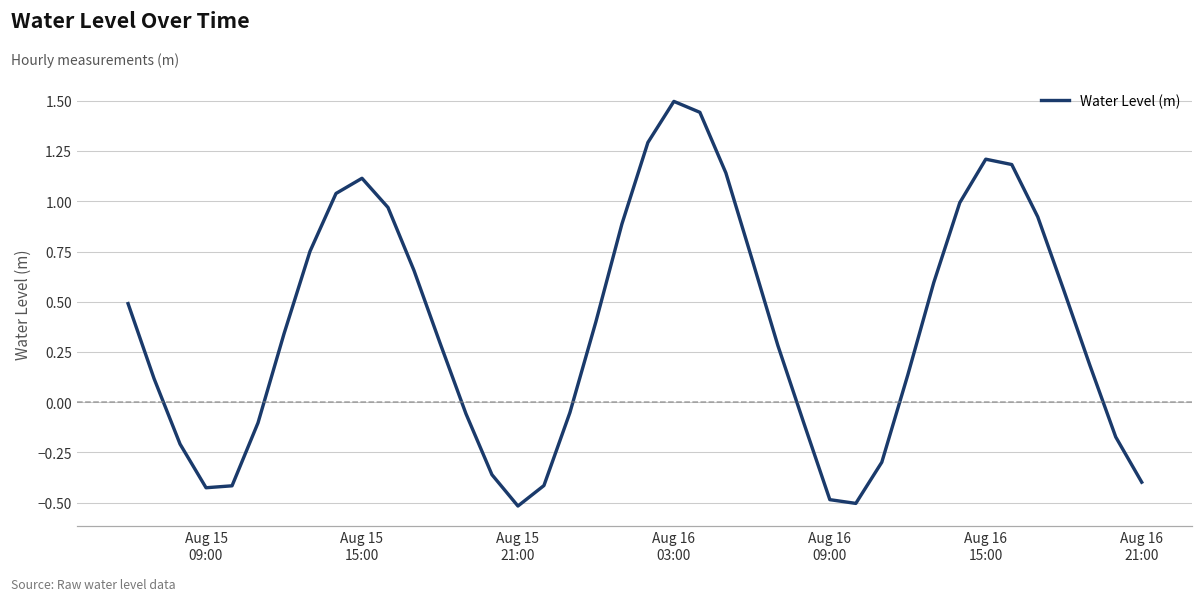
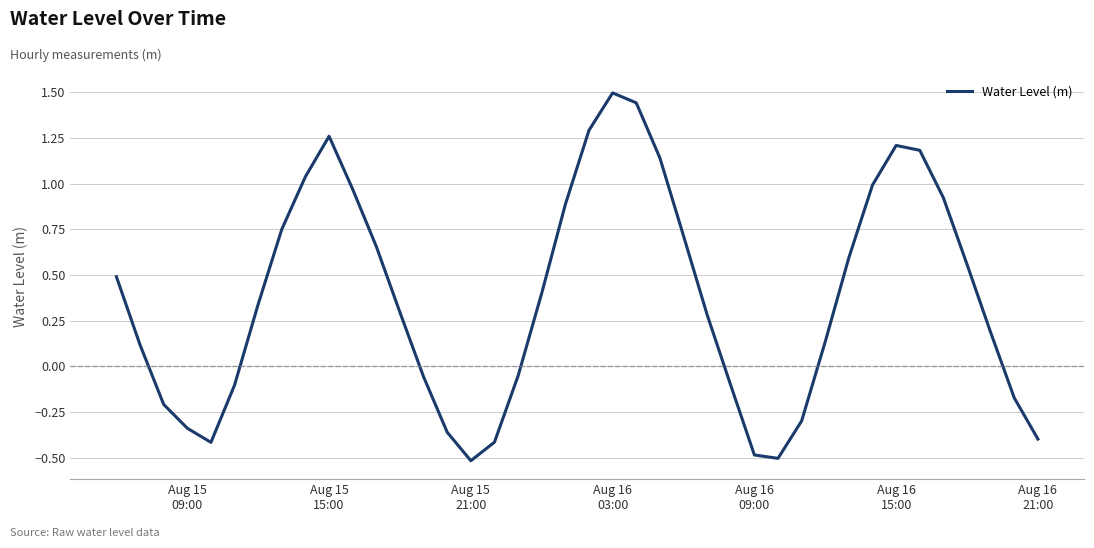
  {
-   "Aug 15 09:00": -0.43,
-   "Aug 15 15:00": 1.11,
+   "Aug 15 09:00": -0.34,
+   "Aug 15 15:00": 1.26,
    "Aug 15 21:00": -0.52,
    "Aug 16 03:00": 1.50,
    "Aug 16 09:00": -0.48,
    "Aug 16 15:00": 1.21,
    "Aug 16 21:00": -0.40
  }
